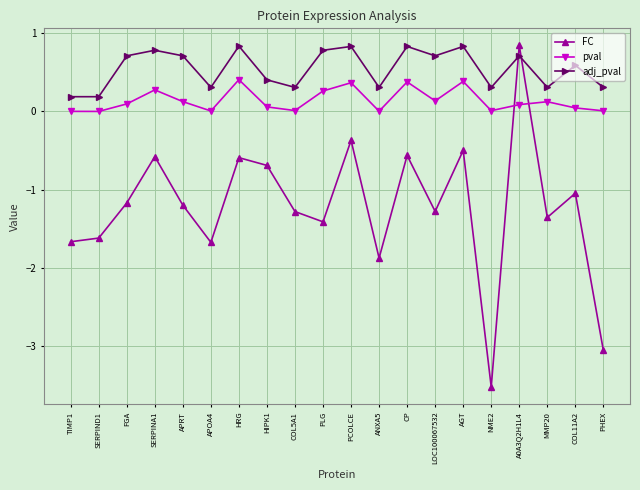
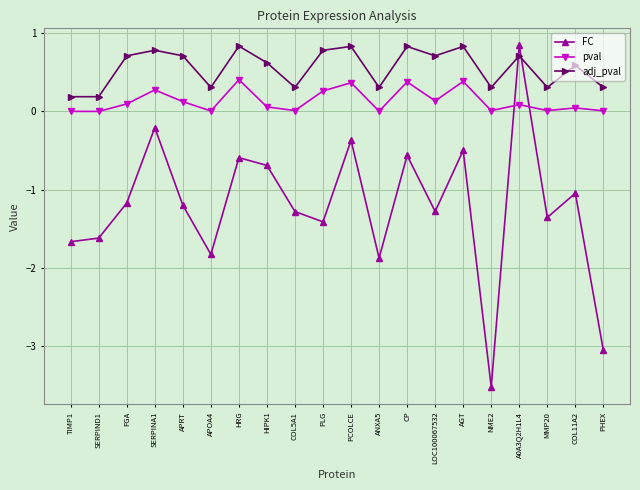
  {
    "FC": {
      "TIMP1": -1.7,
      "SERPIND1": -1.6,
      "FGA": -1.2,
-     "SERPINA1": -0.6,
+     "SERPINA1": -0.2,
      "APRT": -1.2,
-     "APOA4": -1.7,
+     "APOA4": -1.8,
      "HRG": -0.6,
      "HIPK1": -0.7,
      "COL5A1": -1.3,
      "PLG": -1.4,
      "PCOLCE": -0.4,
      "ANXA5": -1.9,
      "CP": -0.6,
      "LOC100067532": -1.3,
      "AGT": -0.5,
      "NME2": -3.5,
      "A0A3Q2H1L4": 0.8,
      "MMP20": -1.4,
      "COL11A2": -1.0,
      "PHEX": -3.1
    },
    "pval": {
      "TIMP1": 0.0,
      "SERPIND1": 0.0,
      "FGA": 0.1,
      "SERPINA1": 0.3,
      "APRT": 0.1,
      "APOA4": 0.0,
      "HRG": 0.4,
      "HIPK1": 0.1,
      "COL5A1": 0.0,
      "PLG": 0.3,
      "PCOLCE": 0.4,
      "ANXA5": 0.0,
      "CP": 0.4,
      "LOC100067532": 0.1,
      "AGT": 0.4,
      "NME2": 0.0,
      "A0A3Q2H1L4": 0.1,
-     "MMP20": 0.1,
+     "MMP20": 0.0,
      "COL11A2": 0.0,
      "PHEX": 0.0
    },
    "adj_pval": {
      "TIMP1": 0.2,
      "SERPIND1": 0.2,
      "FGA": 0.7,
      "SERPINA1": 0.8,
      "APRT": 0.7,
      "APOA4": 0.3,
      "HRG": 0.8,
-     "HIPK1": 0.4,
+     "HIPK1": 0.6,
      "COL5A1": 0.3,
      "PLG": 0.8,
      "PCOLCE": 0.8,
      "ANXA5": 0.3,
      "CP": 0.8,
      "LOC100067532": 0.7,
      "AGT": 0.8,
      "NME2": 0.3,
      "A0A3Q2H1L4": 0.7,
      "MMP20": 0.3,
      "PHEX": 0.3
    }
  }
